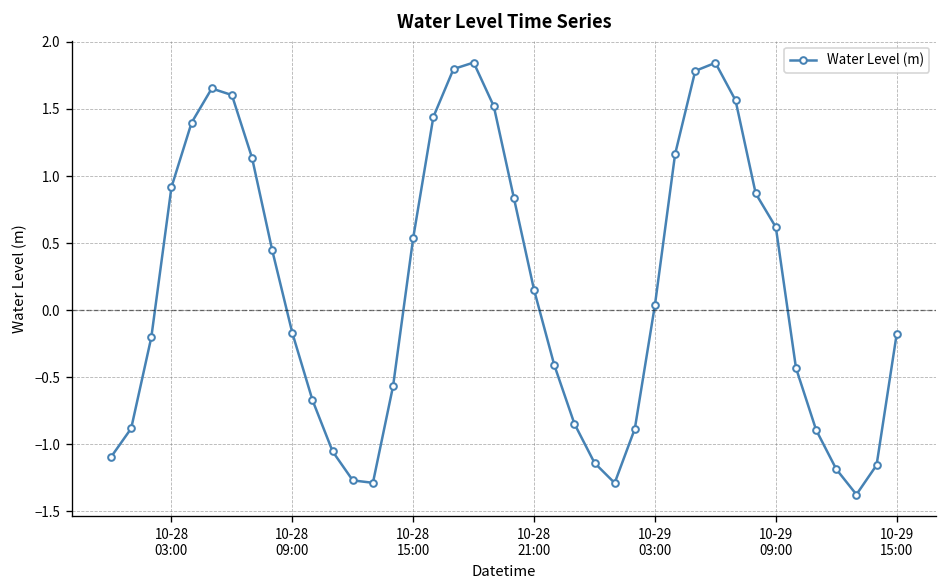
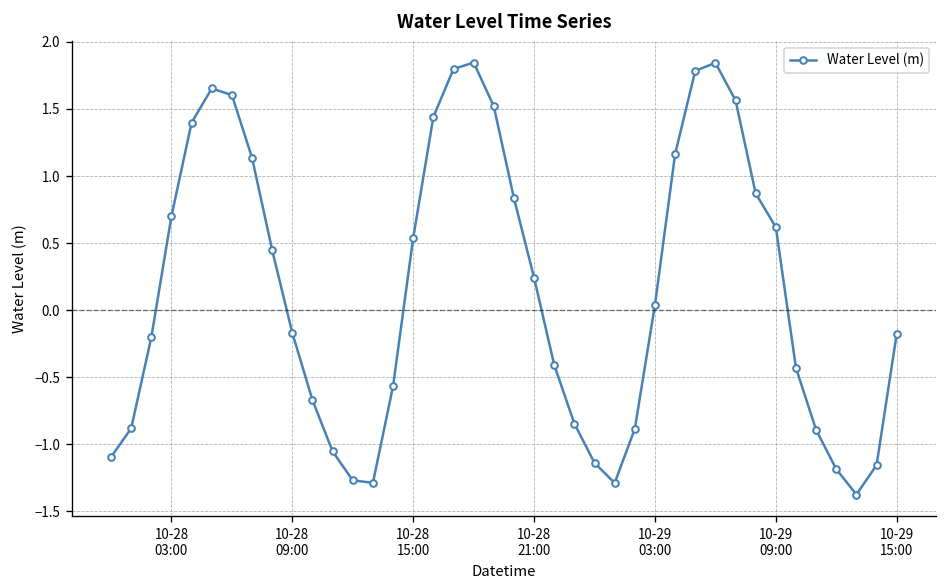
  {
-   "10-28 03:00": 0.92,
+   "10-28 03:00": 0.70,
    "10-28 09:00": -0.17,
    "10-28 15:00": 0.54,
-   "10-28 21:00": 0.15,
+   "10-28 21:00": 0.24,
    "10-29 03:00": 0.04,
    "10-29 09:00": 0.62,
    "10-29 15:00": -0.18
  }
